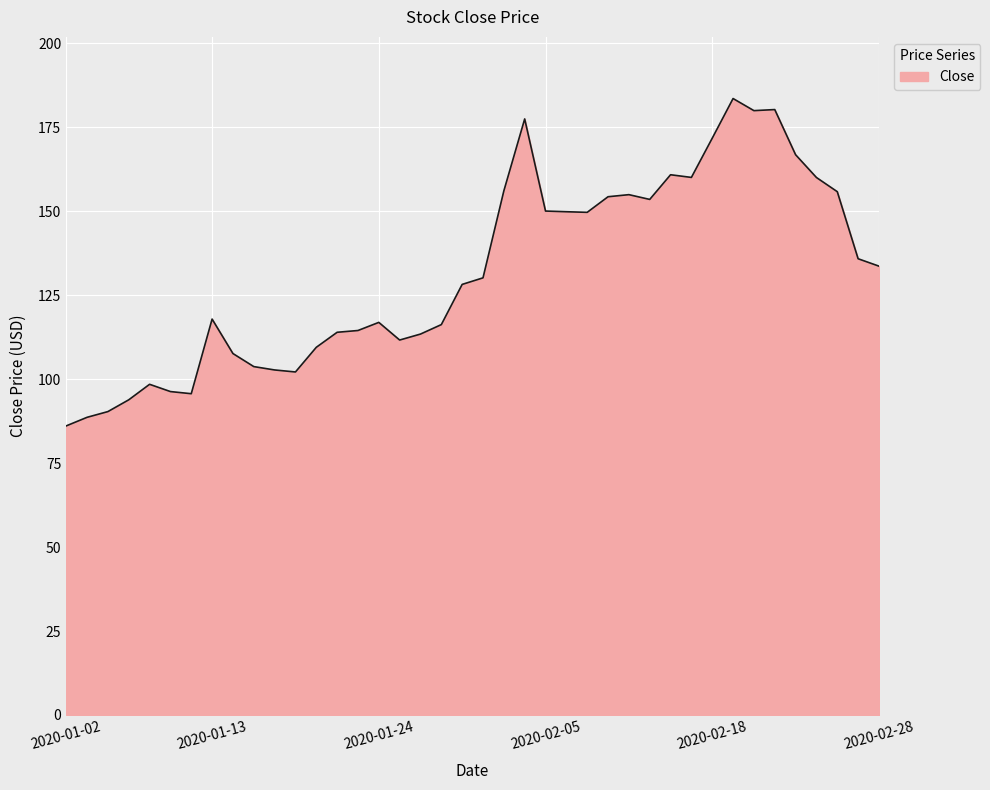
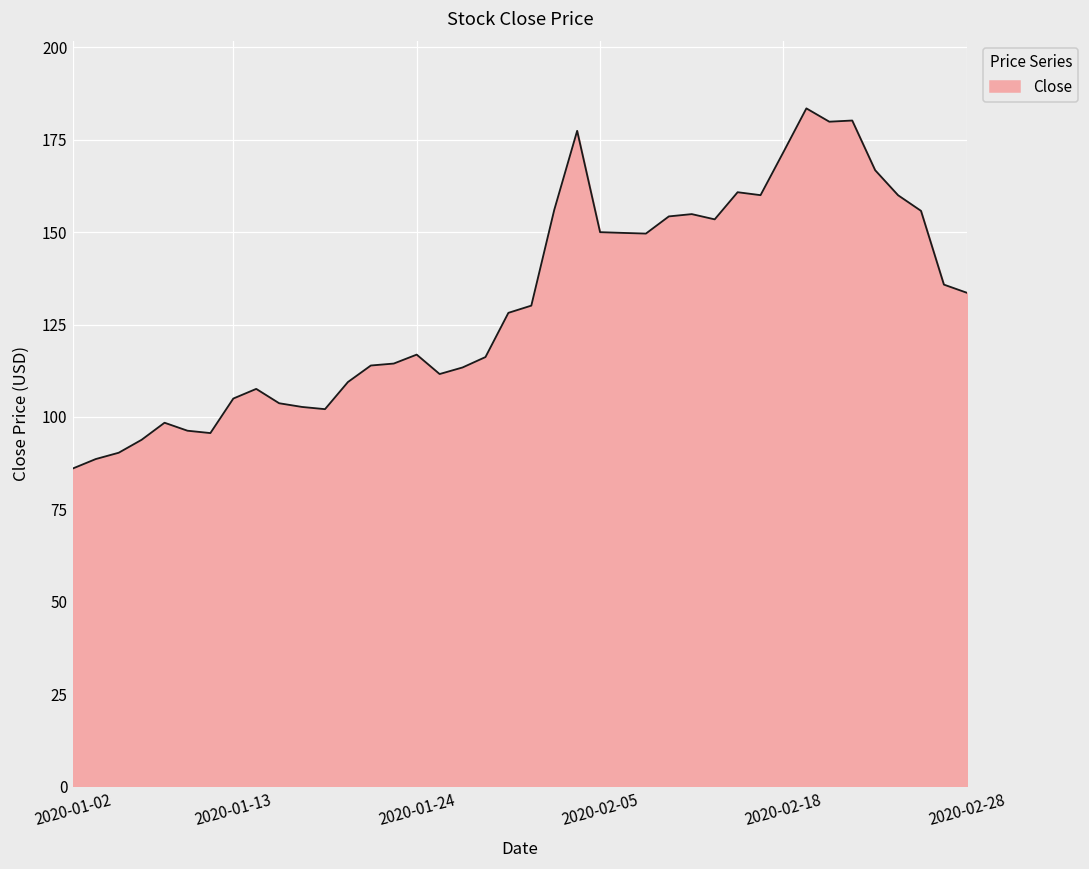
  {
    "2020-01-02": 86,
-   "2020-01-13": 118,
+   "2020-01-13": 105,
    "2020-01-24": 117,
    "2020-02-05": 150,
    "2020-02-18": 172,
    "2020-02-28": 134
  }
